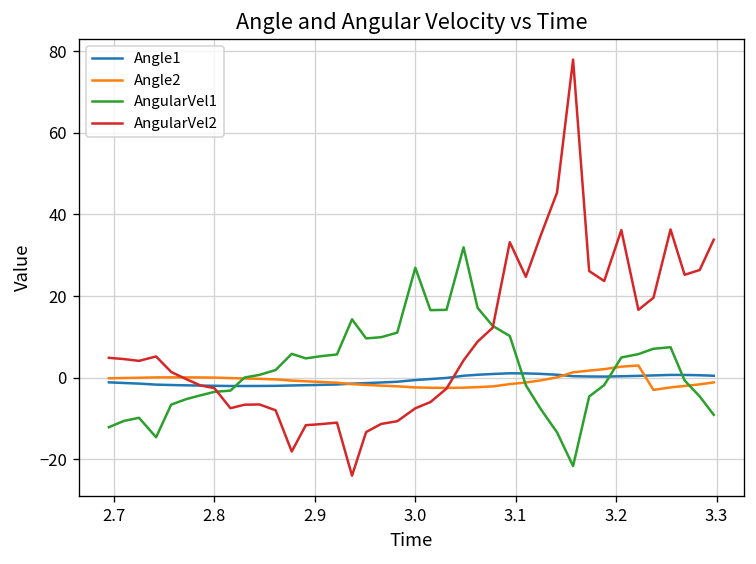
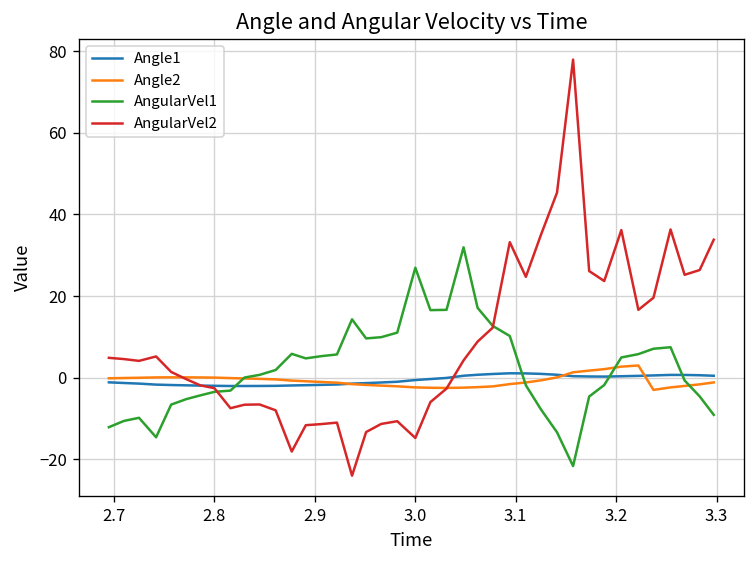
  {
    "Angle1": {
      "3.0": -1
    },
    "Angle2": {
      "2.8": 0,
      "3.0": -2
    },
    "AngularVel1": {
      "2.8": -4,
      "3.0": 27
    },
    "AngularVel2": {
-     "3.0": -8
+     "3.0": -15
    }
  }
